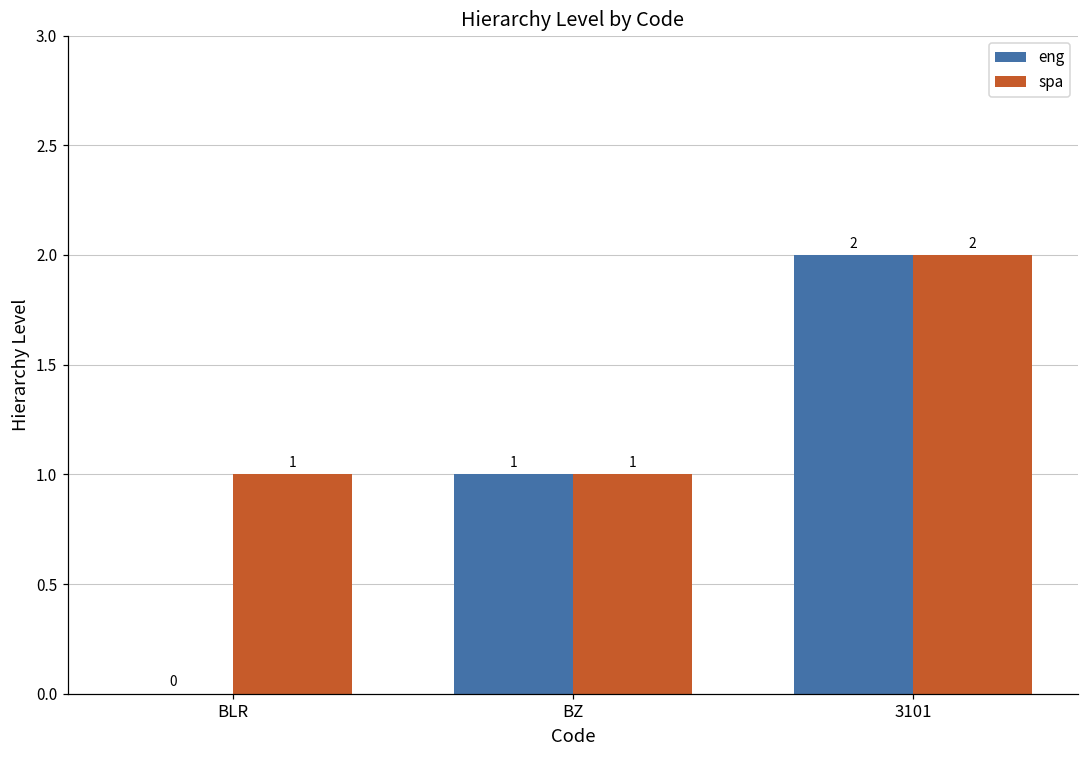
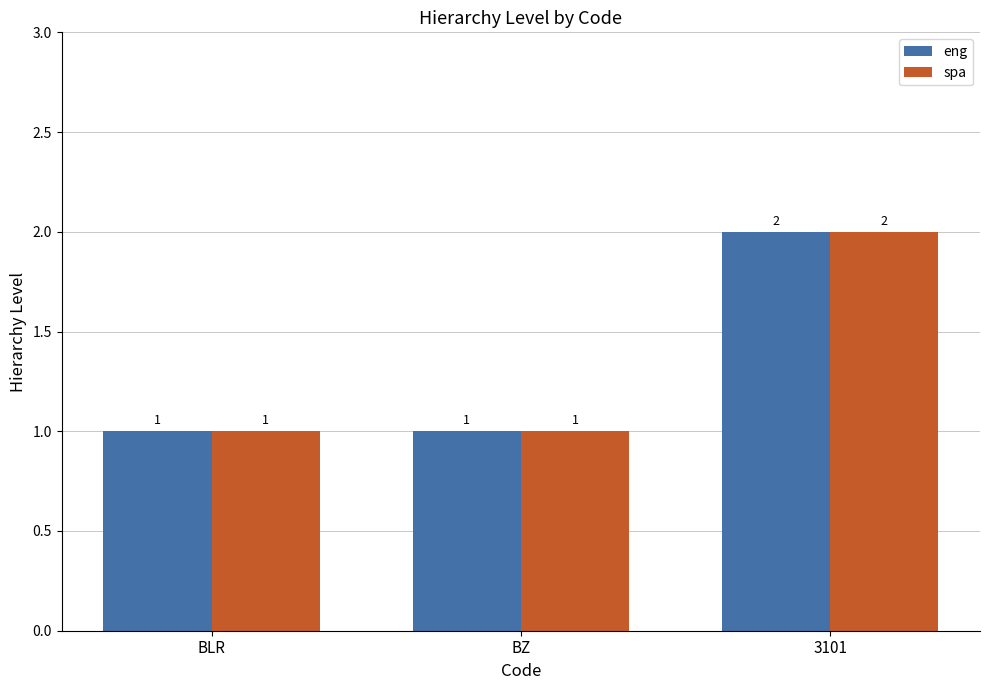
  {
    "eng": {
-     "BLR": 0,
+     "BLR": 1,
      "BZ": 1,
      "3101": 2
    },
    "spa": {
      "BLR": 1,
      "BZ": 1,
      "3101": 2
    }
  }
